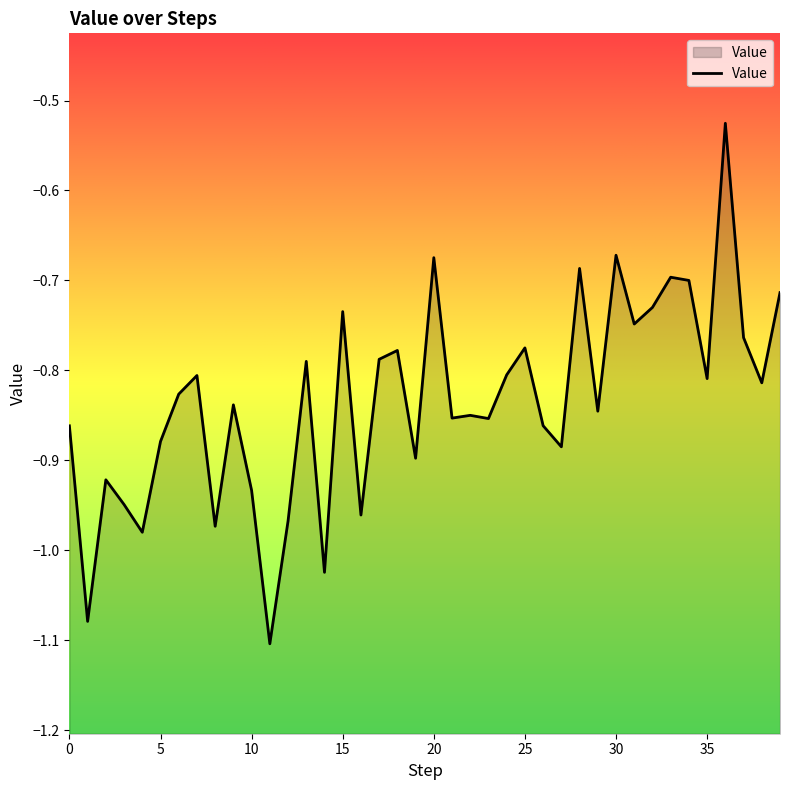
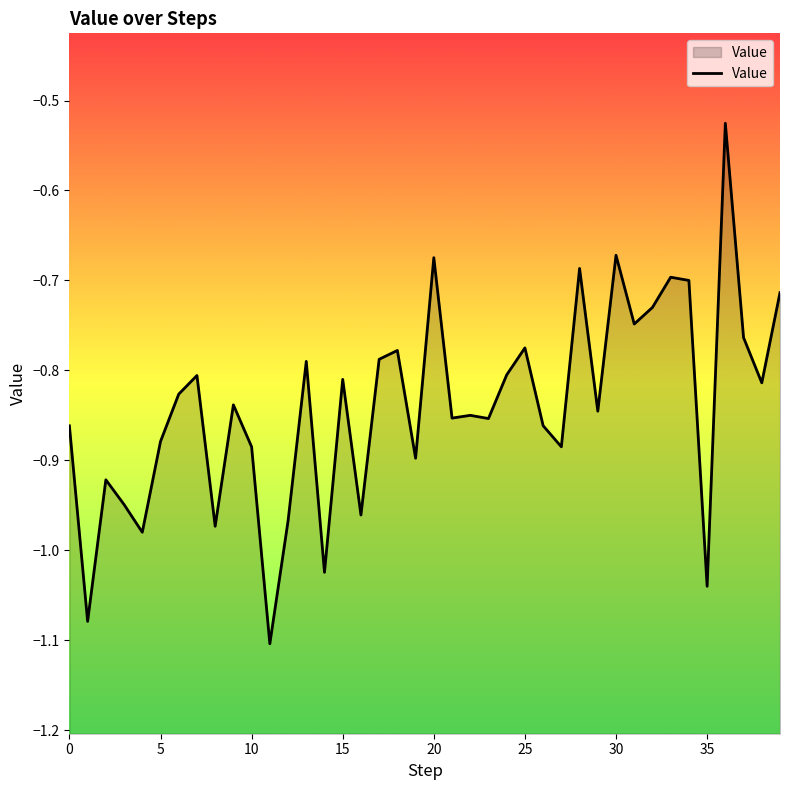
  {
    "0": -0.86,
    "5": -0.88,
-   "10": -0.93,
-   "15": -0.73,
+   "10": -0.88,
+   "15": -0.81,
    "20": -0.67,
    "25": -0.77,
    "30": -0.67,
-   "35": -0.81
+   "35": -1.04
  }
